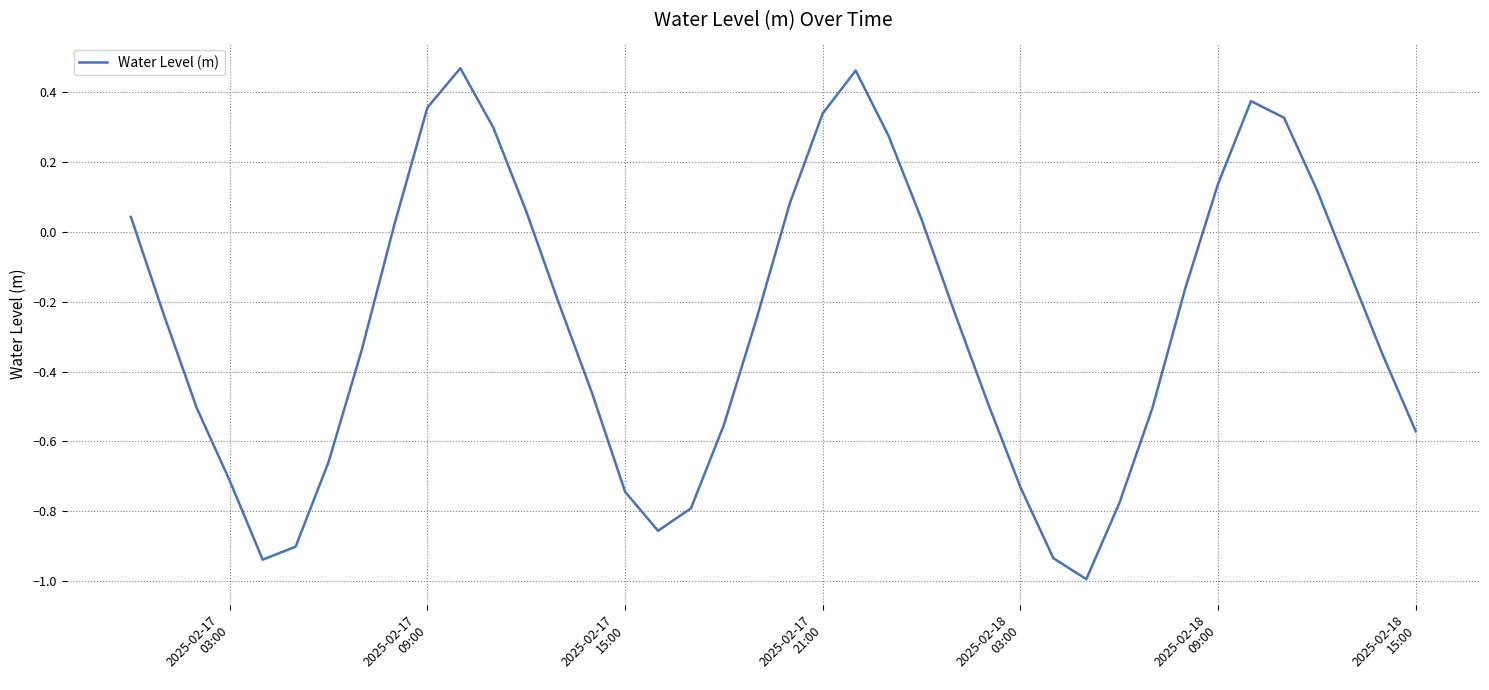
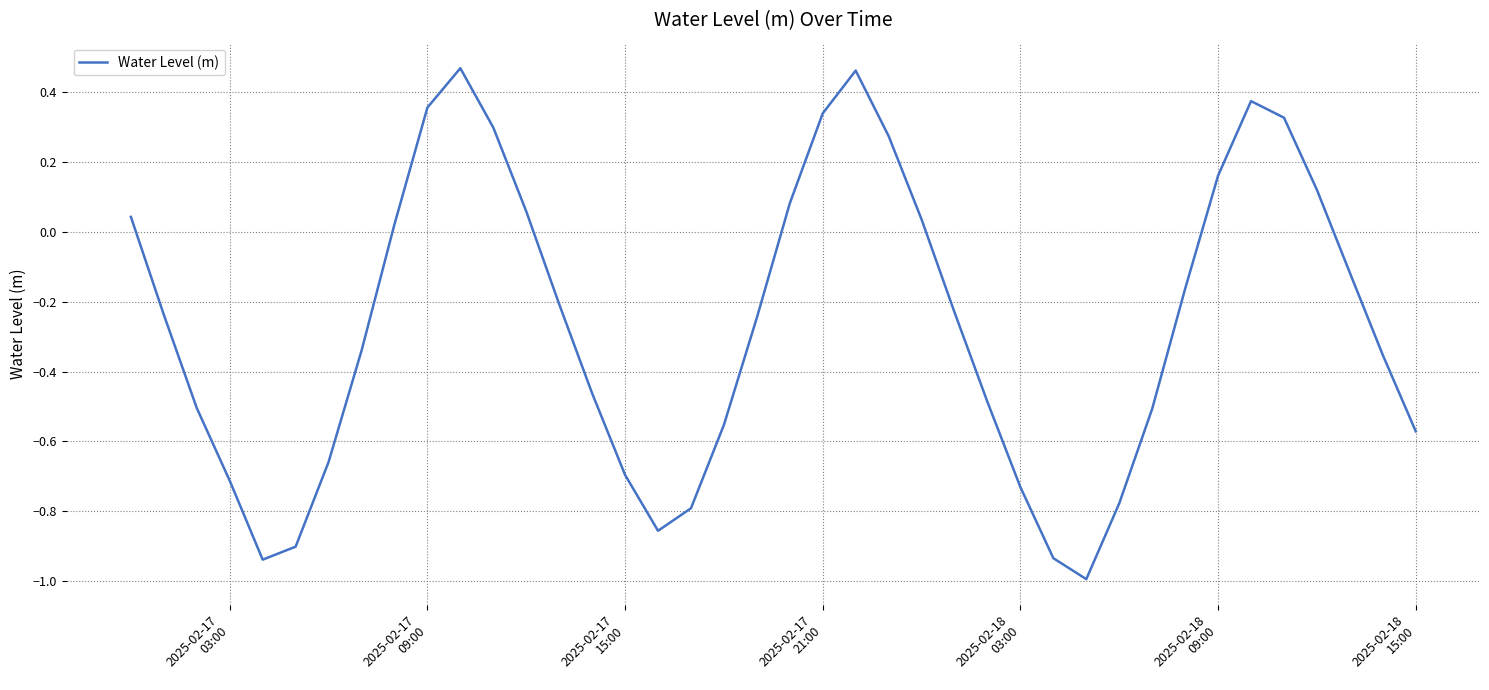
  {
    "2025-02-17 03:00": -0.71,
    "2025-02-17 09:00": 0.36,
-   "2025-02-17 15:00": -0.74,
+   "2025-02-17 15:00": -0.70,
    "2025-02-17 21:00": 0.34,
    "2025-02-18 03:00": -0.73,
-   "2025-02-18 09:00": 0.14,
+   "2025-02-18 09:00": 0.16,
    "2025-02-18 15:00": -0.57
  }
